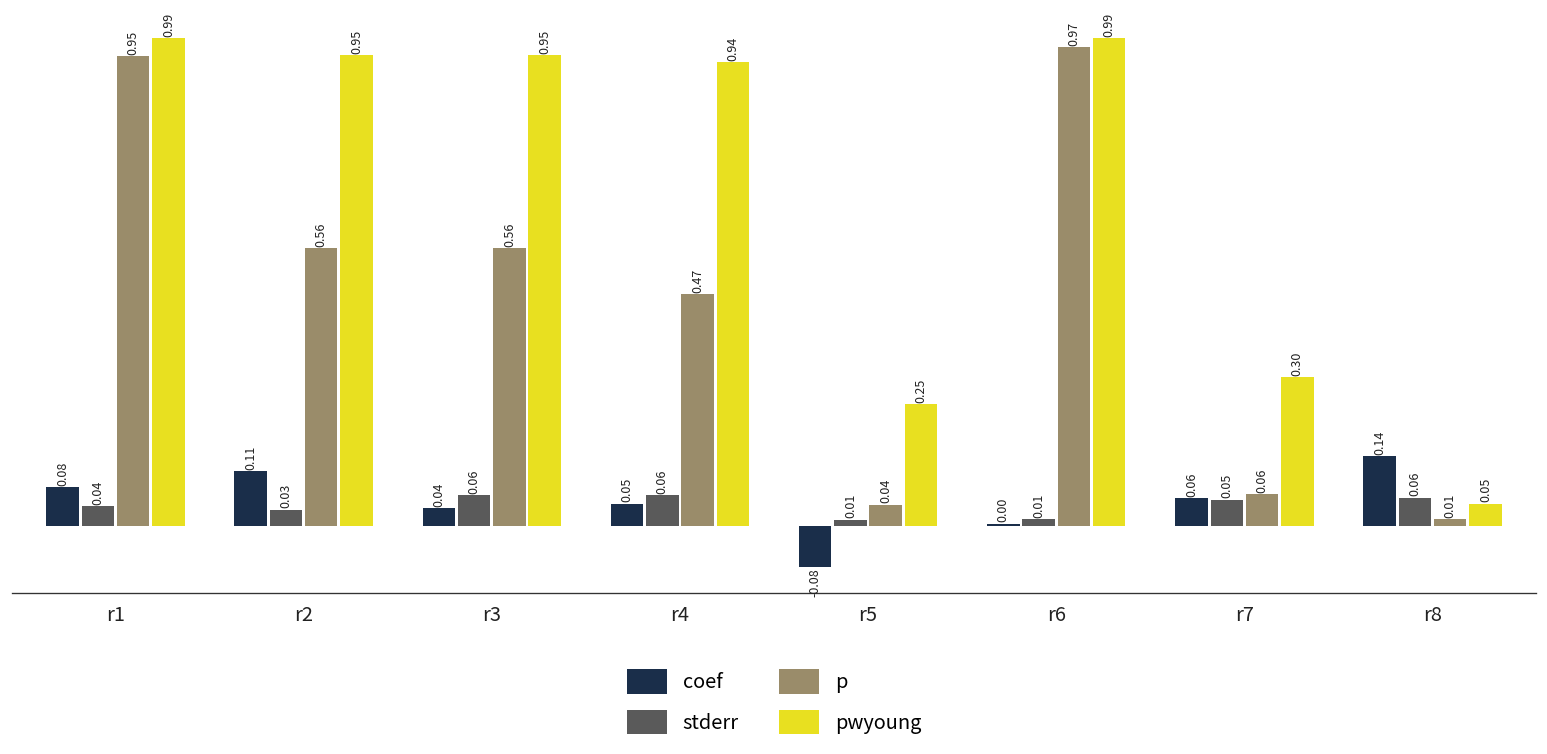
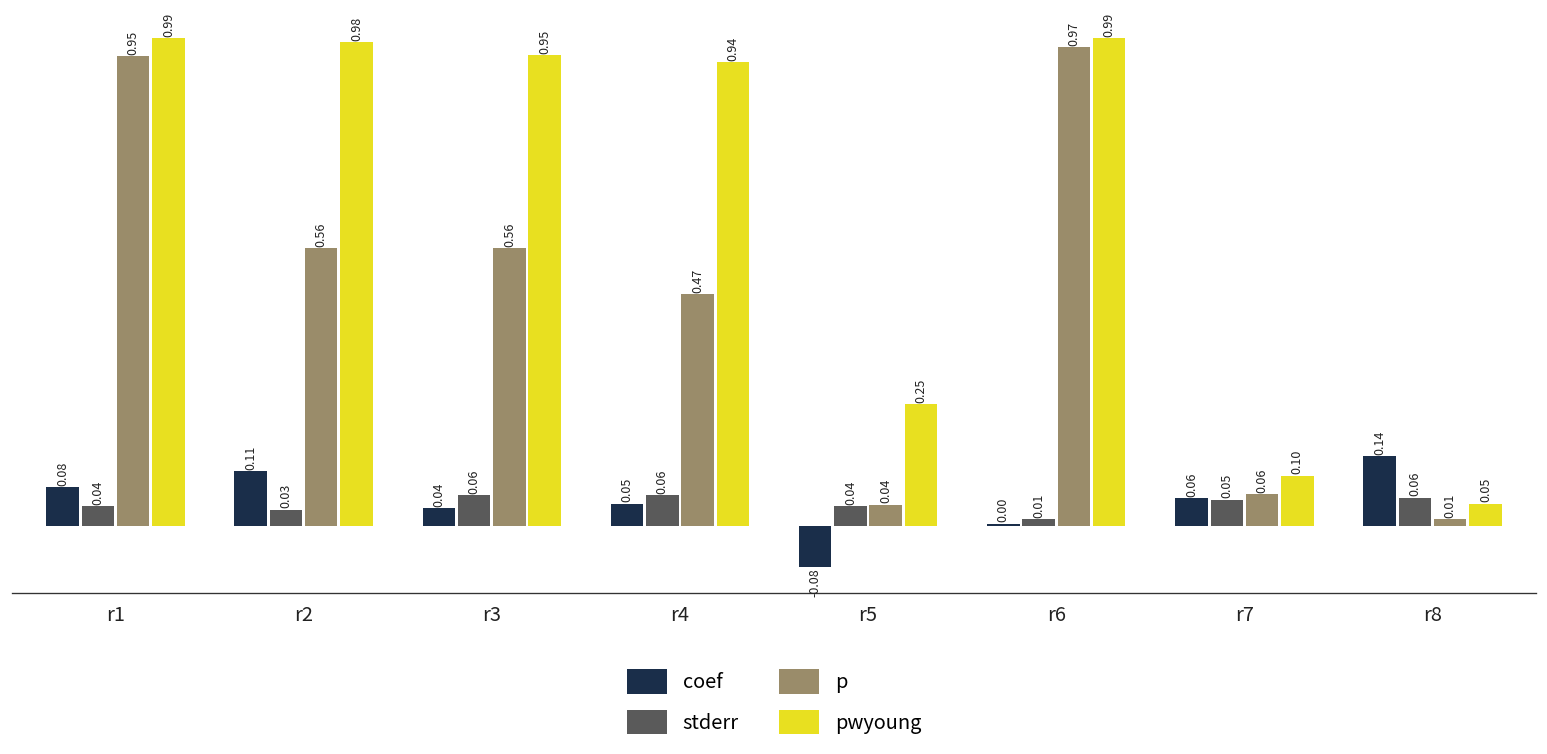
  {
    "coef": {
      "r1": 0.08,
      "r2": 0.11,
      "r3": 0.04,
      "r4": 0.05,
      "r5": -0.08,
      "r6": 0.00,
      "r7": 0.06,
      "r8": 0.14
    },
    "stderr": {
      "r1": 0.04,
      "r2": 0.03,
      "r3": 0.06,
      "r4": 0.06,
-     "r5": 0.01,
+     "r5": 0.04,
      "r6": 0.01,
      "r7": 0.05,
      "r8": 0.06
    },
    "p": {
      "r1": 0.95,
      "r2": 0.56,
      "r3": 0.56,
      "r4": 0.47,
      "r5": 0.04,
      "r6": 0.97,
      "r7": 0.06,
      "r8": 0.01
    },
    "pwyoung": {
      "r1": 0.99,
-     "r2": 0.95,
+     "r2": 0.98,
      "r3": 0.95,
      "r4": 0.94,
      "r5": 0.25,
      "r6": 0.99,
-     "r7": 0.30,
+     "r7": 0.10,
      "r8": 0.05
    }
  }
